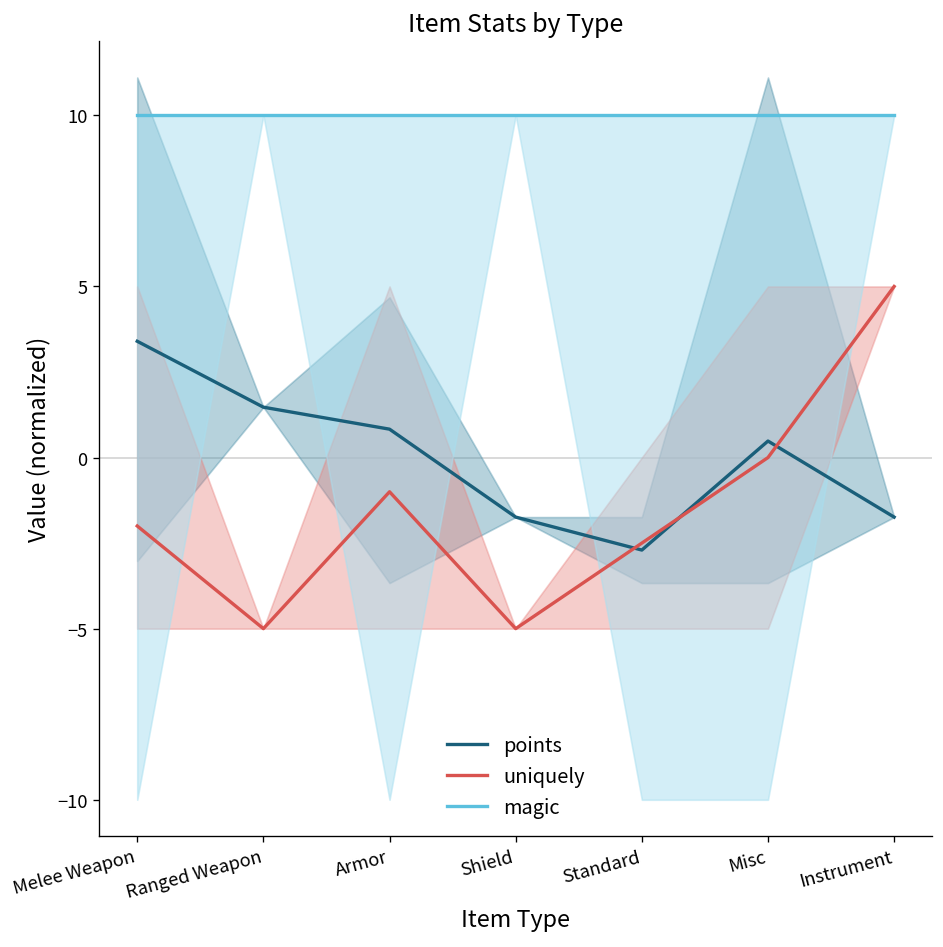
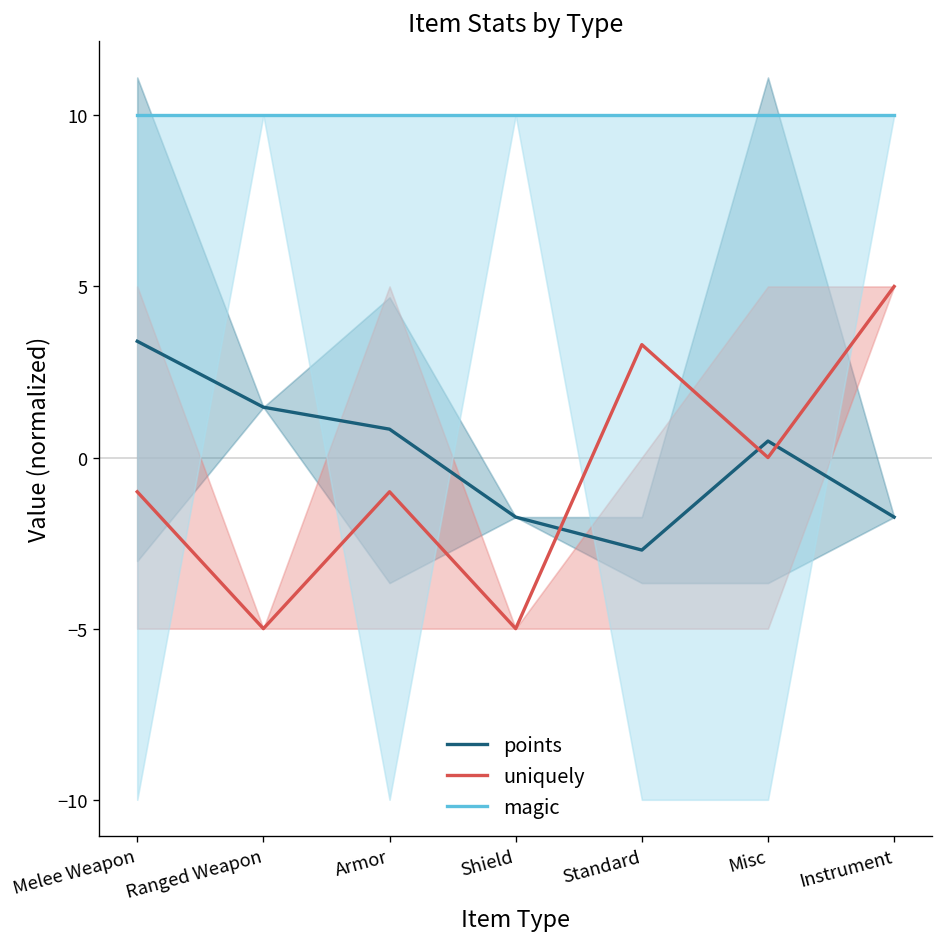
  {
    "points": {
      "Melee Weapon": 3.4,
      "Armor": 0.8,
      "Standard": -2.7,
      "Misc": 0.5
    },
    "uniquely": {
-     "Melee Weapon": -2.0,
+     "Melee Weapon": -1.0,
      "Armor": -1.0,
-     "Standard": -2.5,
+     "Standard": 3.3,
      "Misc": 0.0
    },
    "magic": {
      "Melee Weapon": 10.0,
      "Ranged Weapon": 10.0,
      "Armor": 10.0,
      "Shield": 10.0,
      "Standard": 10.0,
      "Misc": 10.0,
      "Instrument": 10.0
    }
  }
